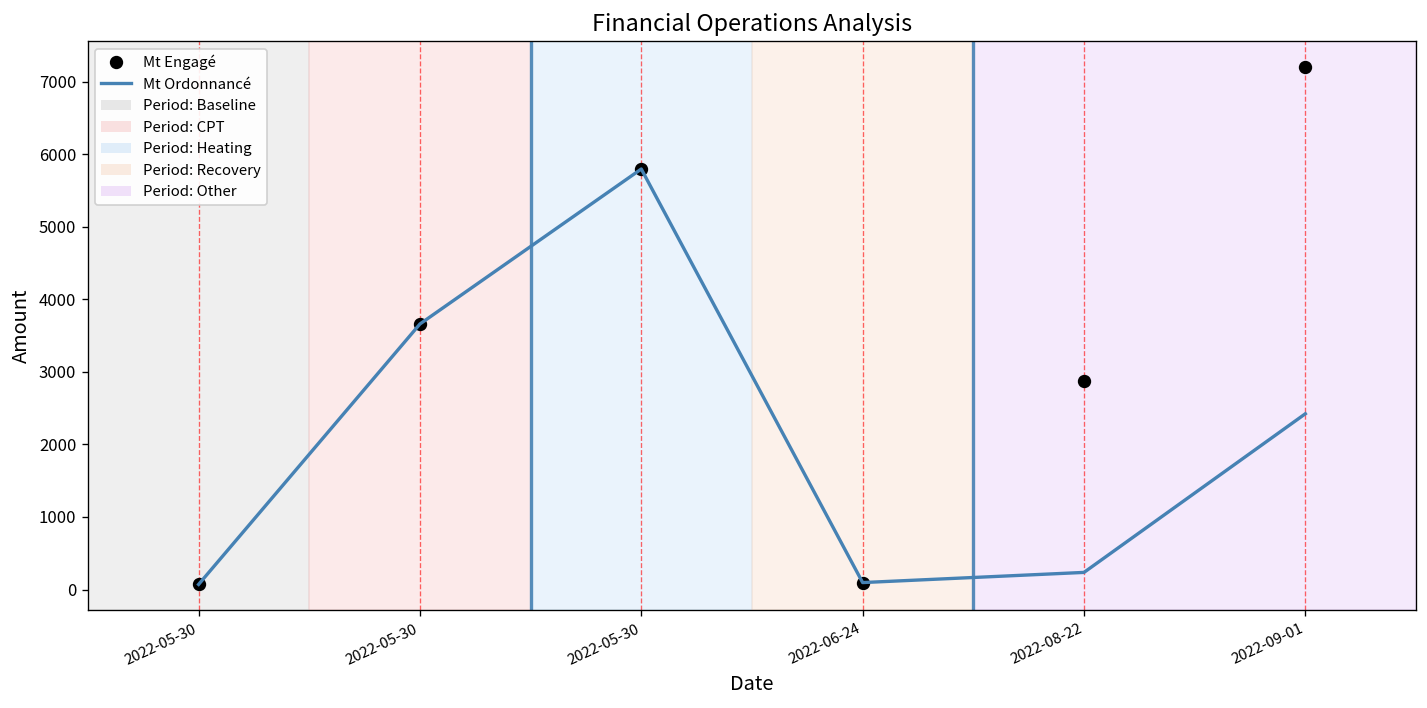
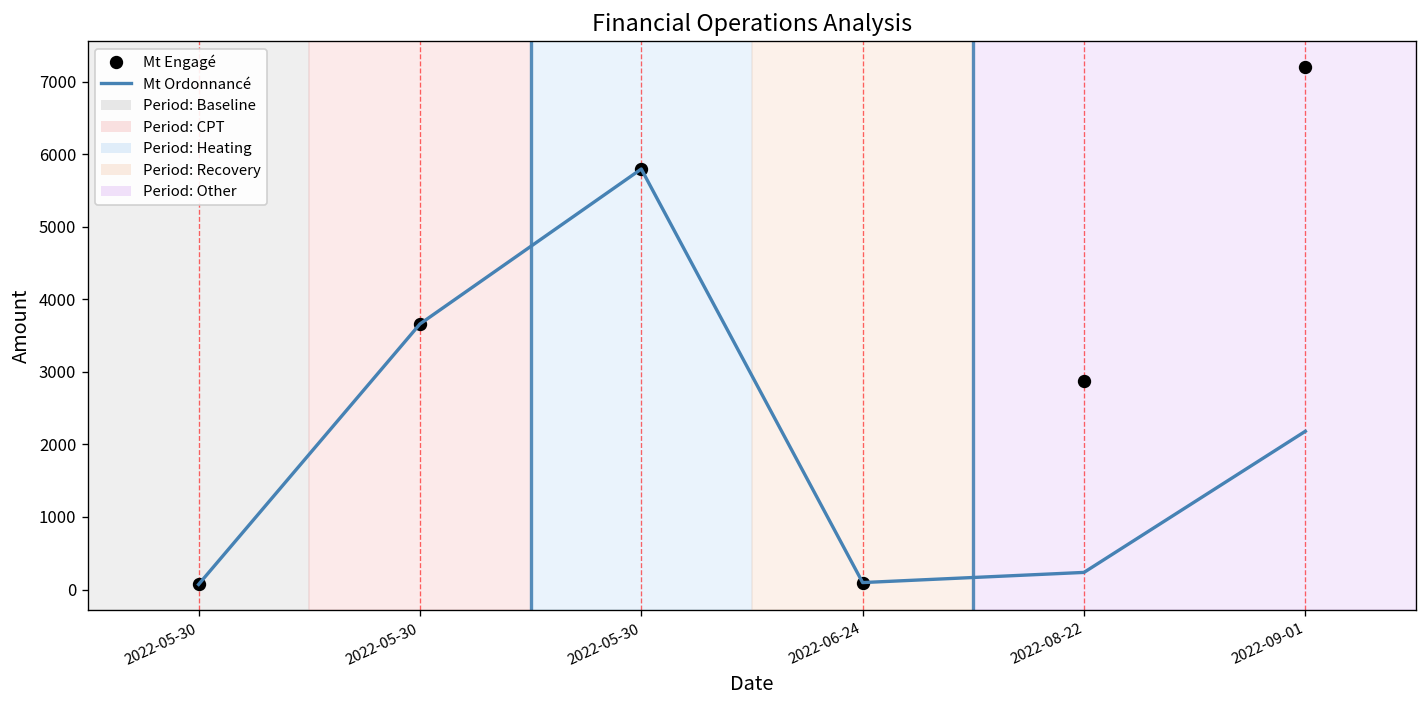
  {
    "Mt Engagé": {
      "2022-08-22": 2900,
      "2022-09-01": 7200
    },
    "Mt Ordonnancé": {
      "2022-08-22": 200,
-     "2022-09-01": 2400
+     "2022-09-01": 2200
    }
  }
